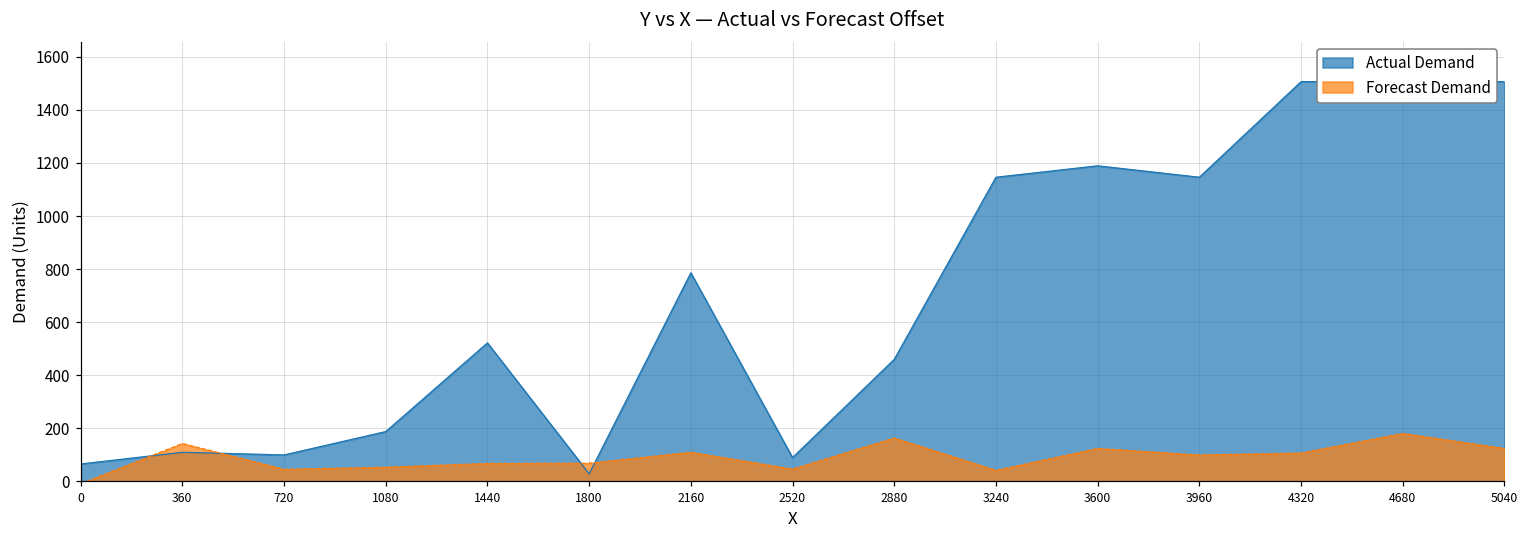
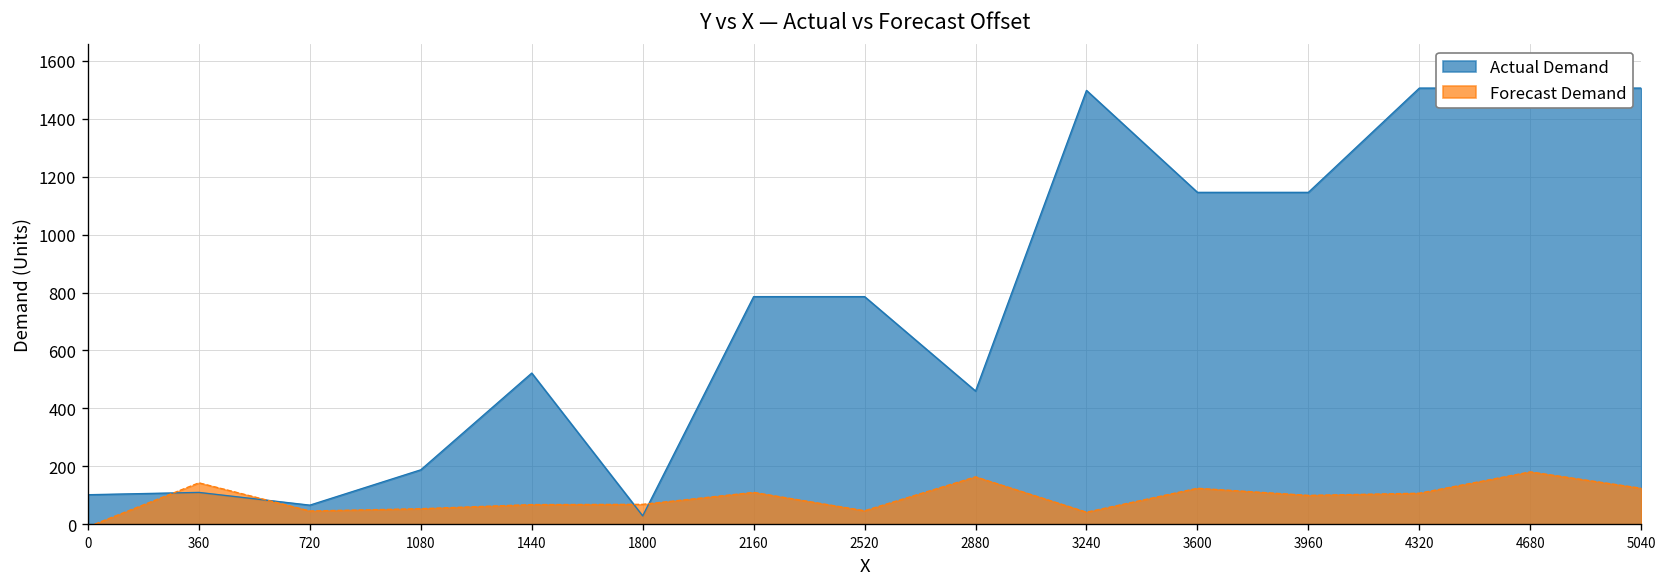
  {
    "Actual Demand": {
-     "0": 70,
+     "0": 100,
      "360": 110,
-     "720": 100,
+     "720": 70,
      "1080": 190,
      "1440": 520,
      "1800": 30,
      "2160": 790,
-     "2520": 90,
+     "2520": 790,
      "2880": 460,
-     "3240": 1150,
-     "3600": 1190,
+     "3240": 1500,
+     "3600": 1150,
      "3960": 1150,
      "4320": 1510,
      "5040": 1510
    }
  }
